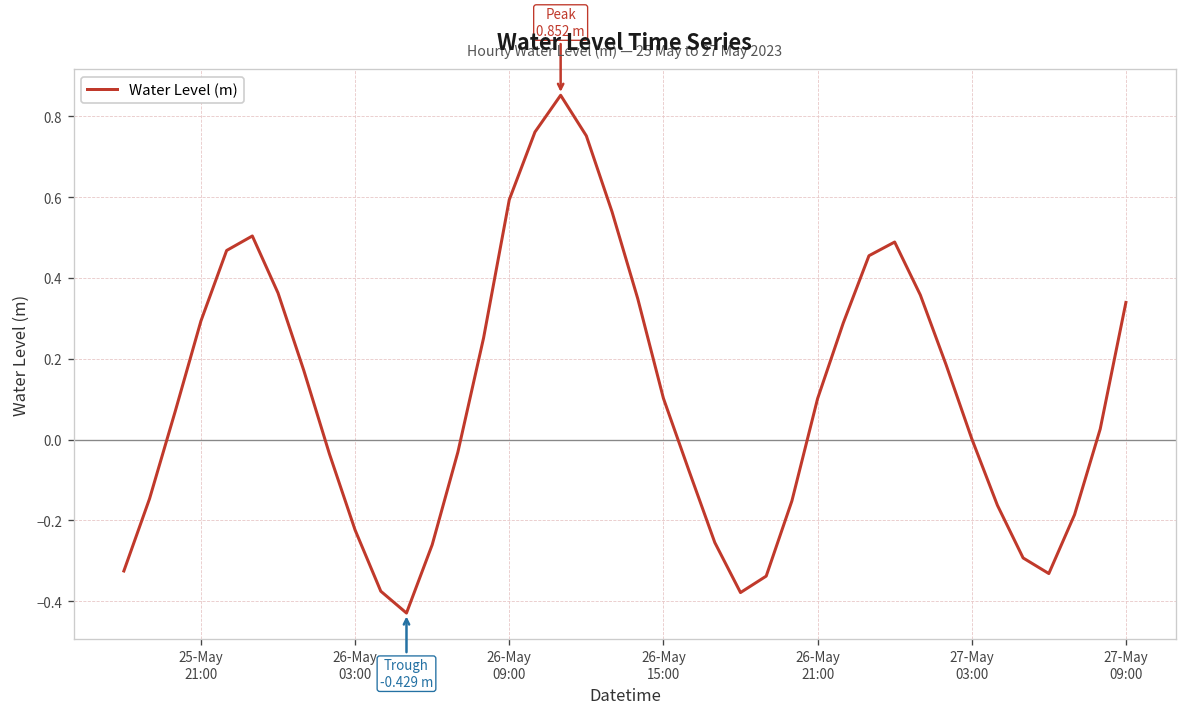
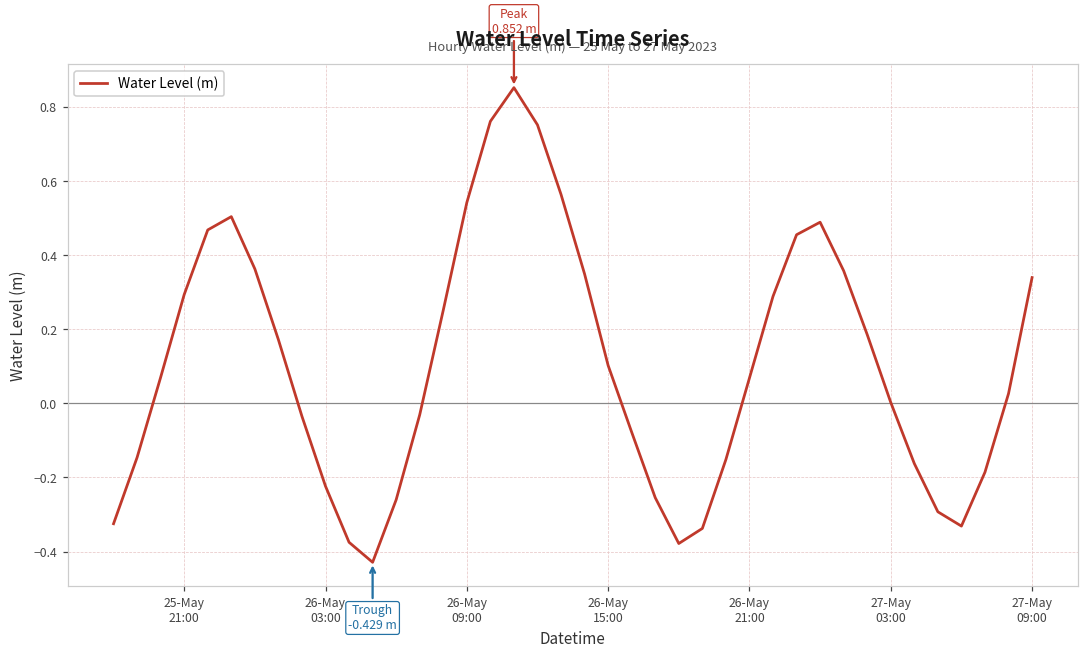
  {
    "25-May 21:00": 0.29,
    "26-May 03:00": -0.22,
-   "26-May 09:00": 0.59,
+   "26-May 09:00": 0.54,
    "26-May 15:00": 0.10,
-   "26-May 21:00": 0.10,
+   "26-May 21:00": 0.07,
    "27-May 03:00": 0.00,
    "27-May 09:00": 0.34
  }
